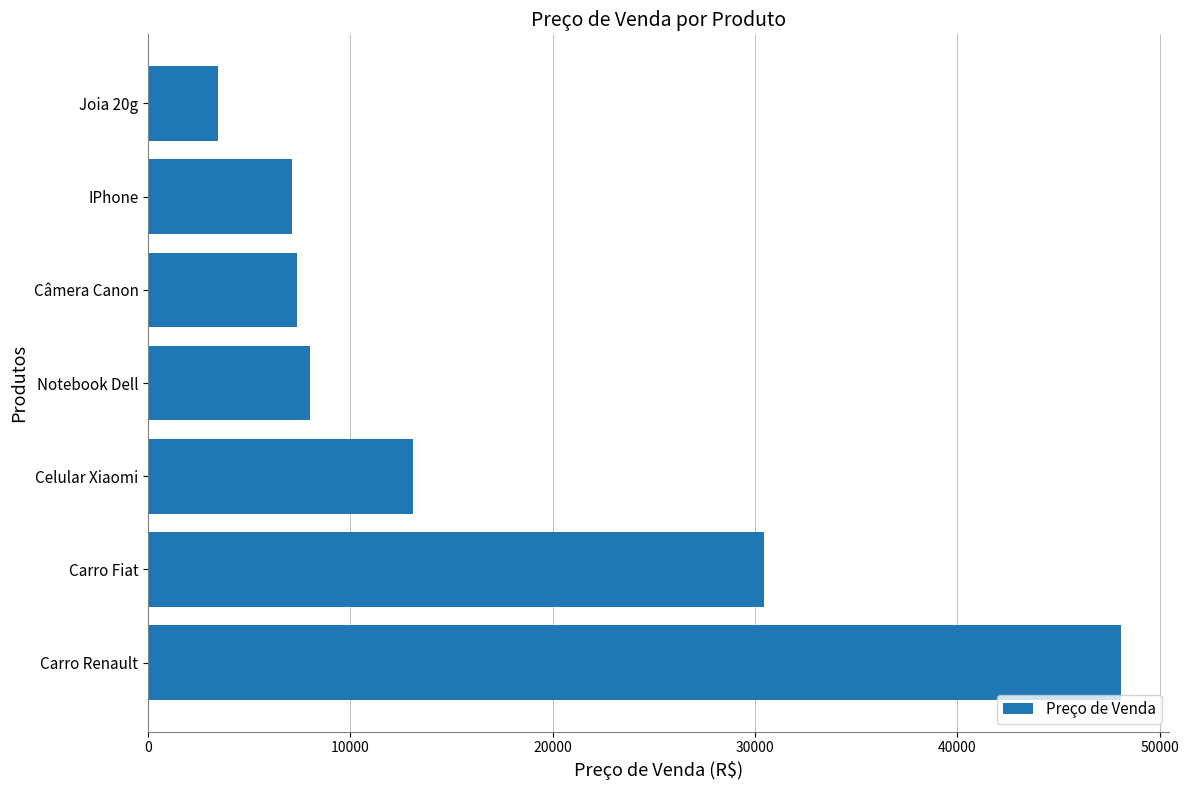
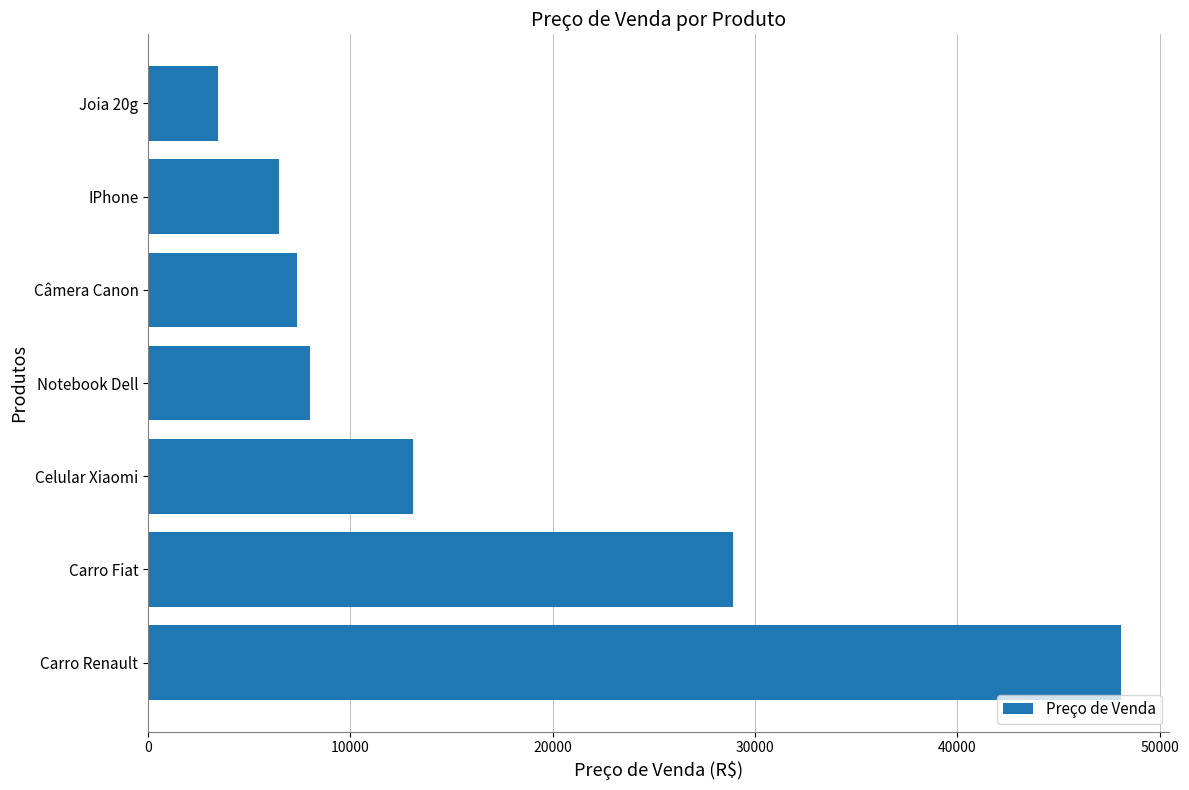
  {
    "Joia 20g": 3500,
-   "IPhone": 7100,
+   "IPhone": 6500,
    "Câmera Canon": 7300,
    "Notebook Dell": 8000,
    "Celular Xiaomi": 13100,
-   "Carro Fiat": 30400,
+   "Carro Fiat": 28900,
    "Carro Renault": 48100
  }
